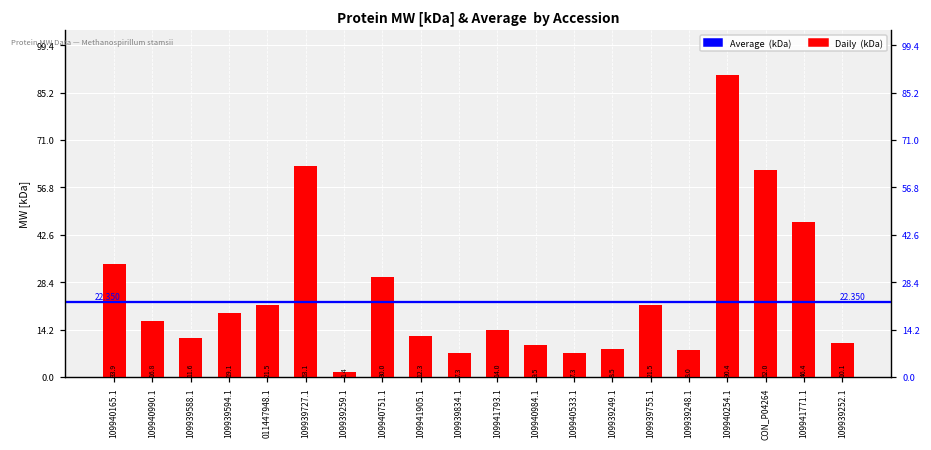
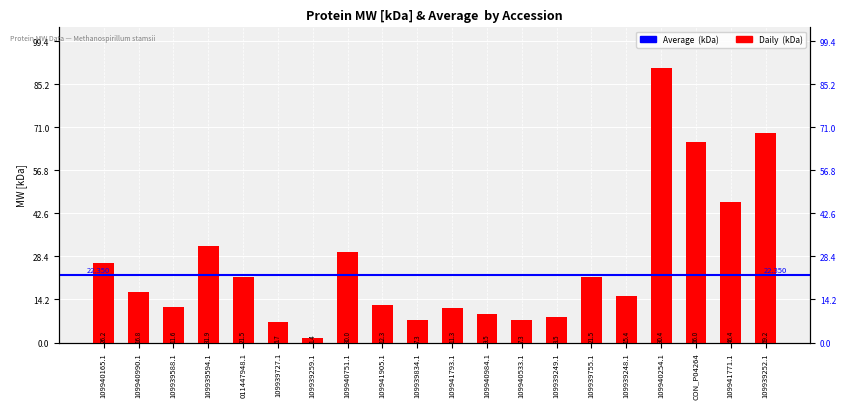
  {
-   "109940165.1": 33.9,
+   "109940165.1": 26.2,
    "109940990.1": 16.8,
    "109939588.1": 11.6,
-   "109939594.1": 19.1,
+   "109939594.1": 31.9,
    "011447948.1": 21.5,
-   "109939727.1": 63.1,
+   "109939727.1": 6.7,
    "109939259.1": 1.4,
    "109940751.1": 30.0,
    "109941905.1": 12.3,
    "109939834.1": 7.3,
-   "109941793.1": 14.0,
+   "109941793.1": 11.3,
    "109940984.1": 9.5,
    "109940533.1": 7.3,
    "109939249.1": 8.5,
    "109939755.1": 21.5,
-   "109939248.1": 8.0,
+   "109939248.1": 15.4,
    "109940254.1": 90.4,
-   "CON_P04264": 62.0,
+   "CON_P04264": 66.0,
    "109941771.1": 46.4,
-   "109939252.1": 10.1
+   "109939252.1": 69.2
  }
